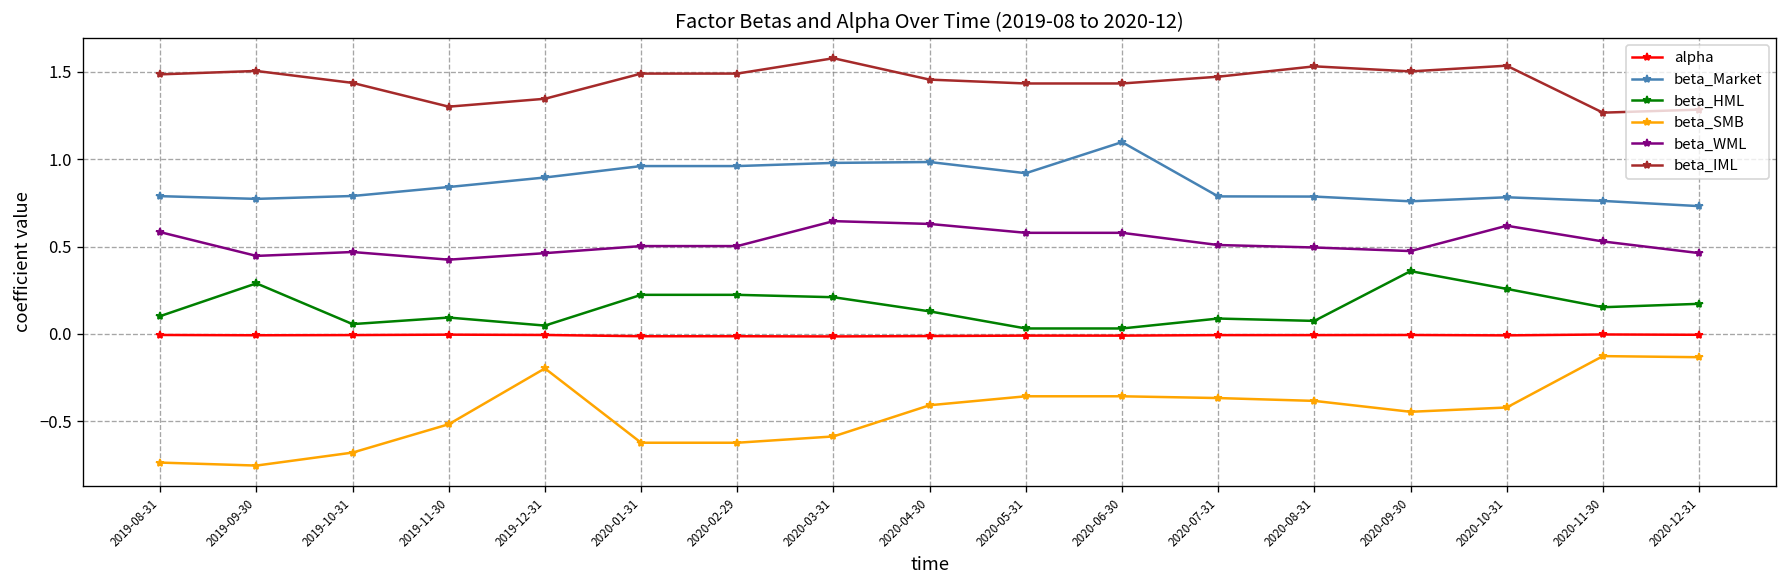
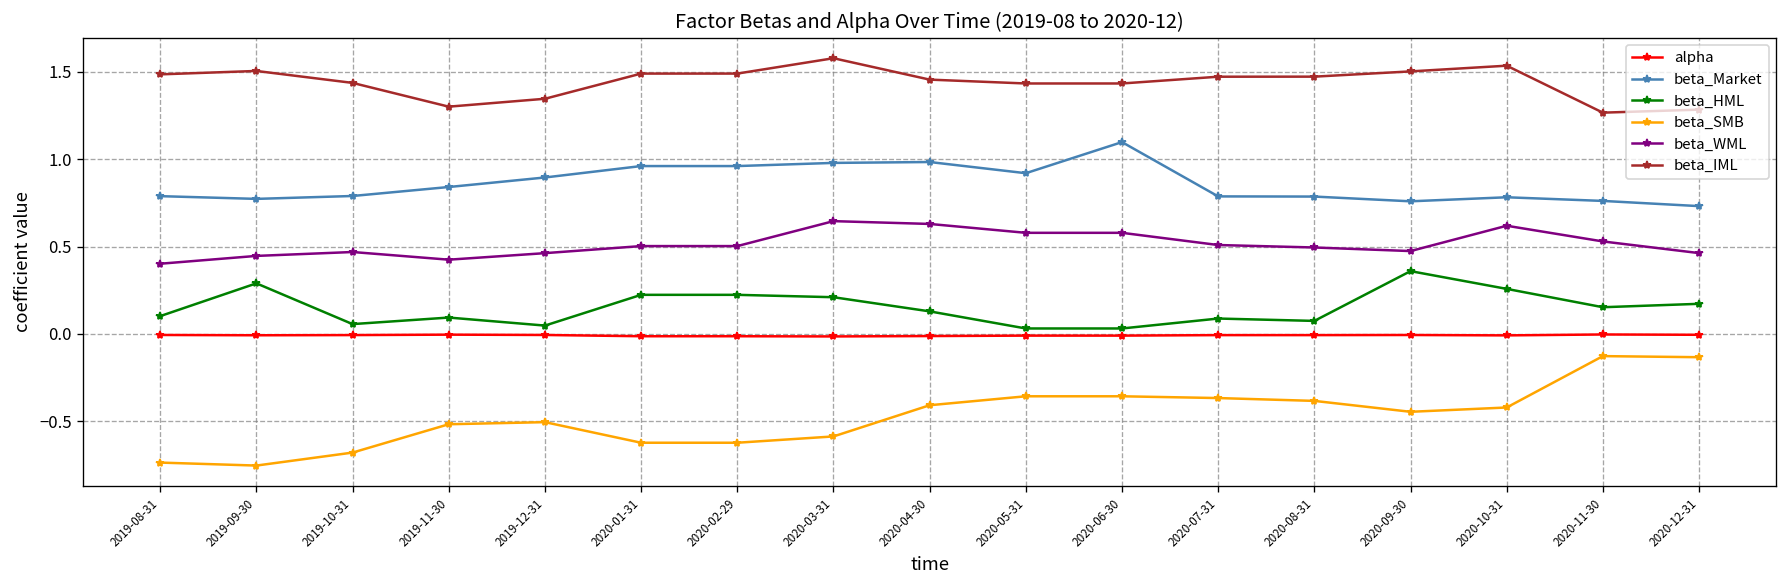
  {
    "alpha": {
      "2019-08-31": -0.01,
      "2019-09-30": -0.01,
      "2019-10-31": -0.01,
      "2019-11-30": 0.00,
      "2019-12-31": -0.01,
      "2020-01-31": -0.01,
      "2020-02-29": -0.01,
      "2020-03-31": -0.01,
      "2020-04-30": -0.01,
      "2020-05-31": -0.01,
      "2020-06-30": -0.01,
      "2020-07-31": -0.01,
      "2020-08-31": -0.01,
      "2020-09-30": -0.01,
      "2020-10-31": -0.01,
      "2020-11-30": 0.00,
      "2020-12-31": -0.01
    },
    "beta_Market": {
      "2019-08-31": 0.79,
      "2019-09-30": 0.77,
      "2019-10-31": 0.79,
      "2019-11-30": 0.84,
      "2019-12-31": 0.90,
      "2020-01-31": 0.96,
      "2020-02-29": 0.96,
      "2020-03-31": 0.98,
      "2020-04-30": 0.98,
      "2020-05-31": 0.92,
      "2020-06-30": 1.10,
      "2020-07-31": 0.79,
      "2020-08-31": 0.79,
      "2020-09-30": 0.76,
      "2020-10-31": 0.78,
      "2020-11-30": 0.76,
      "2020-12-31": 0.73
    },
    "beta_HML": {
      "2019-08-31": 0.10,
      "2019-09-30": 0.29,
      "2019-10-31": 0.06,
      "2019-11-30": 0.09,
      "2019-12-31": 0.05,
      "2020-01-31": 0.22,
      "2020-02-29": 0.22,
      "2020-03-31": 0.21,
      "2020-04-30": 0.13,
      "2020-05-31": 0.03,
      "2020-06-30": 0.03,
      "2020-07-31": 0.09,
      "2020-08-31": 0.07,
      "2020-09-30": 0.36,
      "2020-10-31": 0.26,
      "2020-11-30": 0.15,
      "2020-12-31": 0.17
    },
    "beta_SMB": {
      "2019-08-31": -0.74,
      "2019-09-30": -0.75,
      "2019-10-31": -0.68,
      "2019-11-30": -0.52,
-     "2019-12-31": -0.20,
+     "2019-12-31": -0.51,
      "2020-01-31": -0.62,
      "2020-02-29": -0.62,
      "2020-03-31": -0.59,
      "2020-04-30": -0.41,
      "2020-05-31": -0.36,
      "2020-06-30": -0.36,
      "2020-07-31": -0.37,
      "2020-08-31": -0.38,
      "2020-09-30": -0.45,
      "2020-10-31": -0.42,
      "2020-11-30": -0.13,
      "2020-12-31": -0.13
    },
    "beta_WML": {
-     "2019-08-31": 0.58,
+     "2019-08-31": 0.40,
      "2019-09-30": 0.45,
      "2019-10-31": 0.47,
      "2019-11-30": 0.42,
      "2019-12-31": 0.46,
      "2020-01-31": 0.50,
      "2020-02-29": 0.50,
      "2020-03-31": 0.65,
      "2020-04-30": 0.63,
      "2020-05-31": 0.58,
      "2020-06-30": 0.58,
      "2020-07-31": 0.51,
      "2020-08-31": 0.49,
      "2020-09-30": 0.47,
      "2020-10-31": 0.62,
      "2020-11-30": 0.53,
      "2020-12-31": 0.46
    },
    "beta_IML": {
      "2019-08-31": 1.49,
      "2019-09-30": 1.51,
      "2019-10-31": 1.44,
      "2019-11-30": 1.30,
      "2019-12-31": 1.35,
      "2020-01-31": 1.49,
      "2020-02-29": 1.49,
      "2020-03-31": 1.58,
      "2020-04-30": 1.46,
      "2020-05-31": 1.43,
      "2020-06-30": 1.43,
      "2020-07-31": 1.47,
-     "2020-08-31": 1.53,
+     "2020-08-31": 1.47,
      "2020-09-30": 1.50,
      "2020-10-31": 1.54,
      "2020-11-30": 1.27
    }
  }
